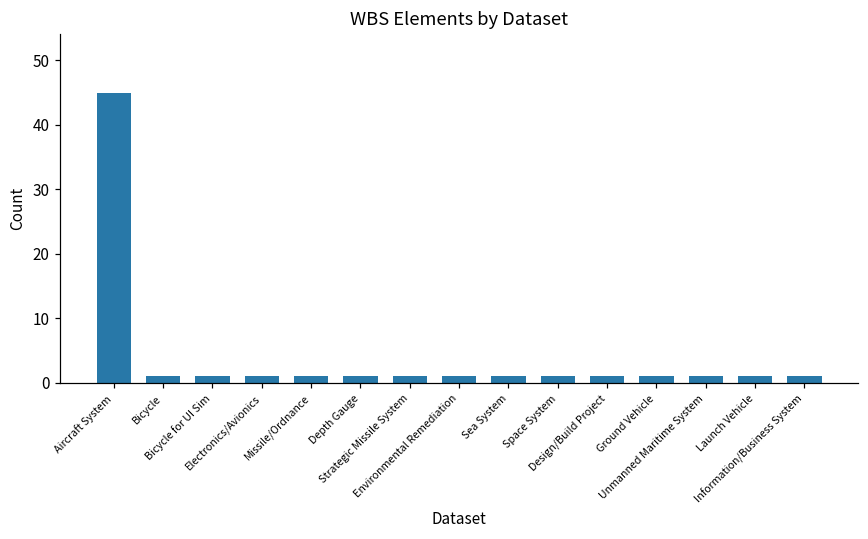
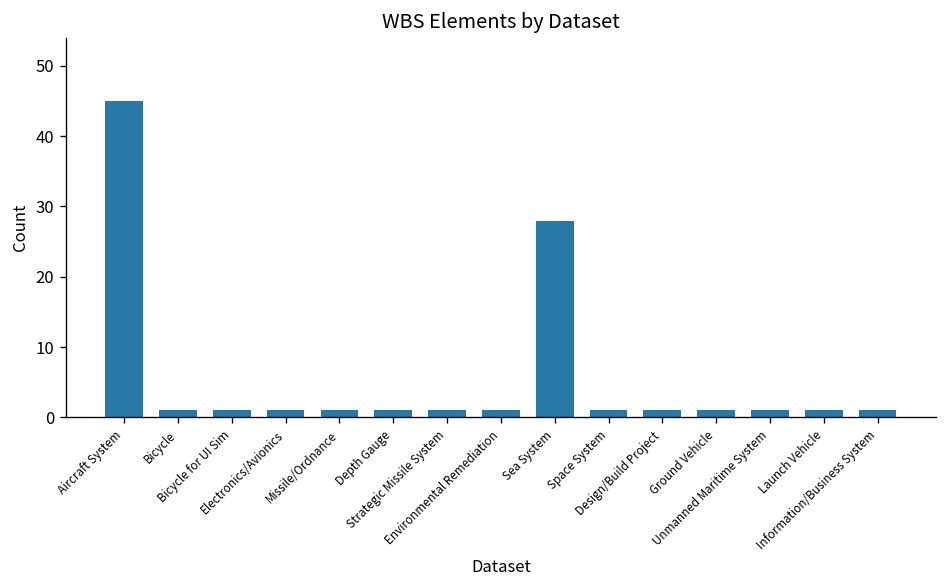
  {
    "Aircraft System": 45,
    "Bicycle": 1,
    "Bicycle for UI Sim": 1,
    "Electronics/Avionics": 1,
    "Missile/Ordnance": 1,
    "Depth Gauge": 1,
    "Strategic Missile System": 1,
    "Environmental Remediation": 1,
-   "Sea System": 1,
+   "Sea System": 28,
    "Space System": 1,
    "Design/Build Project": 1,
    "Ground Vehicle": 1,
    "Unmanned Maritime System": 1,
    "Launch Vehicle": 1,
    "Information/Business System": 1
  }
